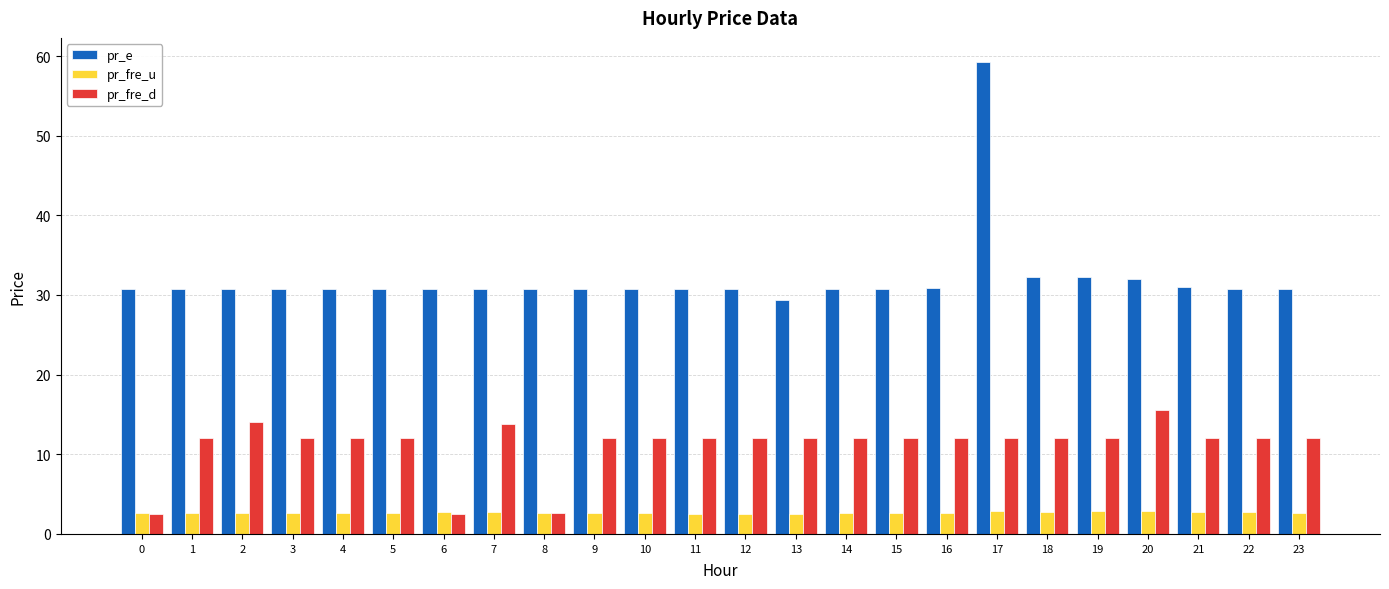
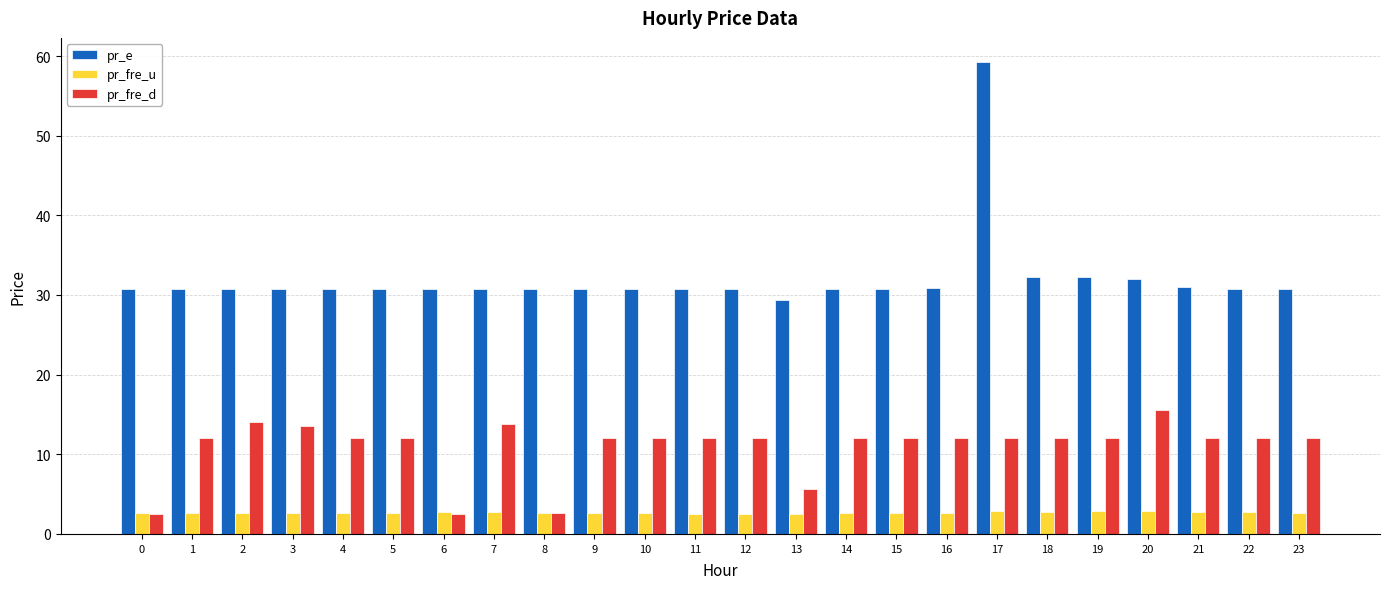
  {
    "pr_e": {
      "0": 31,
      "1": 31,
      "2": 31,
      "3": 31,
      "4": 31,
      "5": 31,
      "6": 31,
      "7": 31,
      "8": 31,
      "9": 31,
      "10": 31,
      "11": 31,
      "12": 31,
      "13": 29,
      "14": 31,
      "15": 31,
      "16": 31,
      "17": 59,
      "18": 32,
      "19": 32,
      "20": 32,
      "21": 31,
      "22": 31,
      "23": 31
    },
    "pr_fre_u": {
      "0": 3,
      "1": 3,
      "2": 3,
      "3": 3,
      "4": 3,
      "5": 3,
      "6": 3,
      "7": 3,
      "8": 3,
      "9": 3,
      "10": 3,
      "11": 3,
      "12": 3,
      "13": 3,
      "14": 3,
      "15": 3,
      "16": 3,
      "17": 3,
      "18": 3,
      "19": 3,
      "20": 3,
      "21": 3,
      "22": 3,
      "23": 3
    },
    "pr_fre_d": {
      "0": 3,
      "1": 12,
      "2": 14,
-     "3": 12,
+     "3": 14,
      "4": 12,
      "5": 12,
      "6": 3,
      "7": 14,
      "8": 3,
      "9": 12,
      "10": 12,
      "11": 12,
      "12": 12,
-     "13": 12,
+     "13": 6,
      "14": 12,
      "15": 12,
      "16": 12,
      "17": 12,
      "18": 12,
      "19": 12,
      "20": 16,
      "21": 12,
      "22": 12,
      "23": 12
    }
  }
